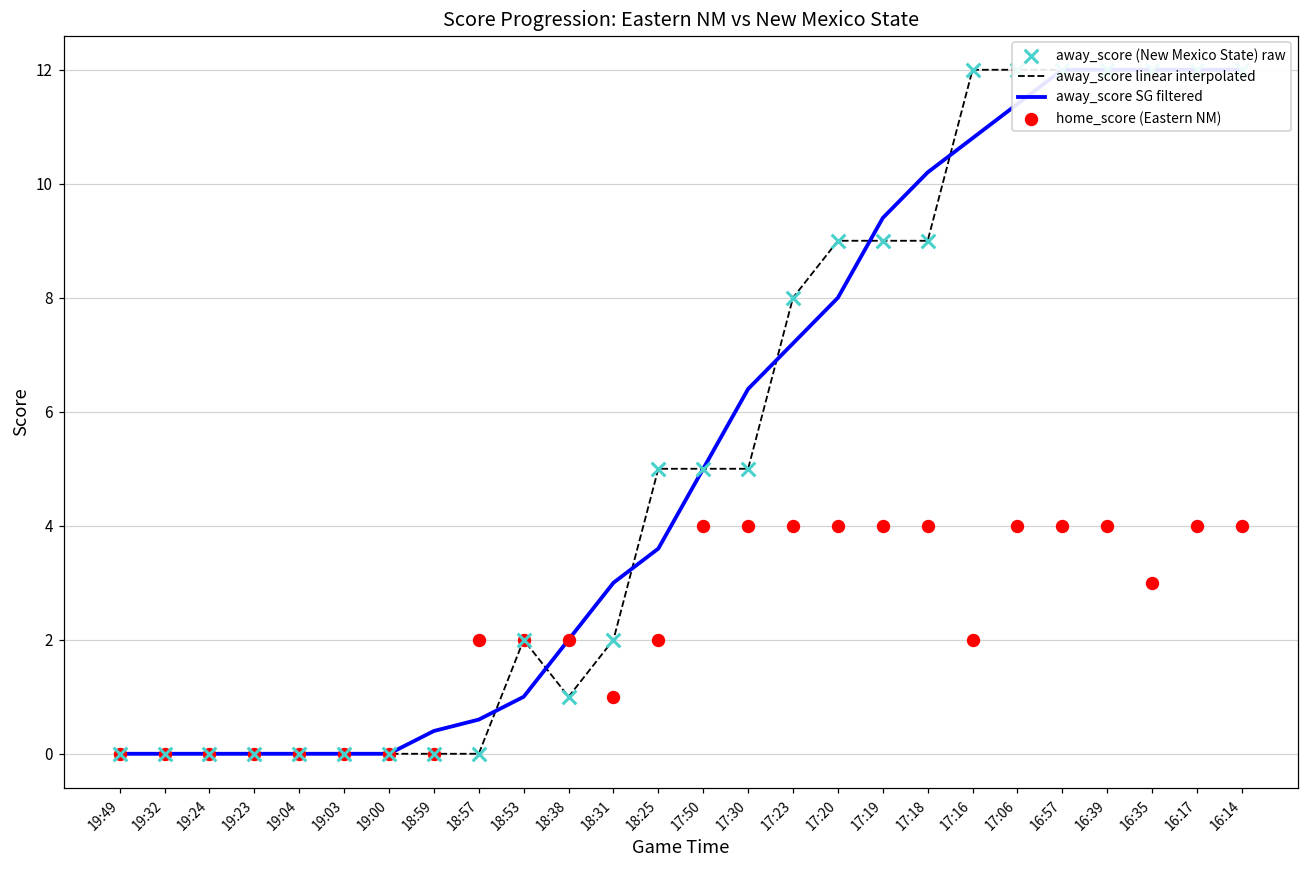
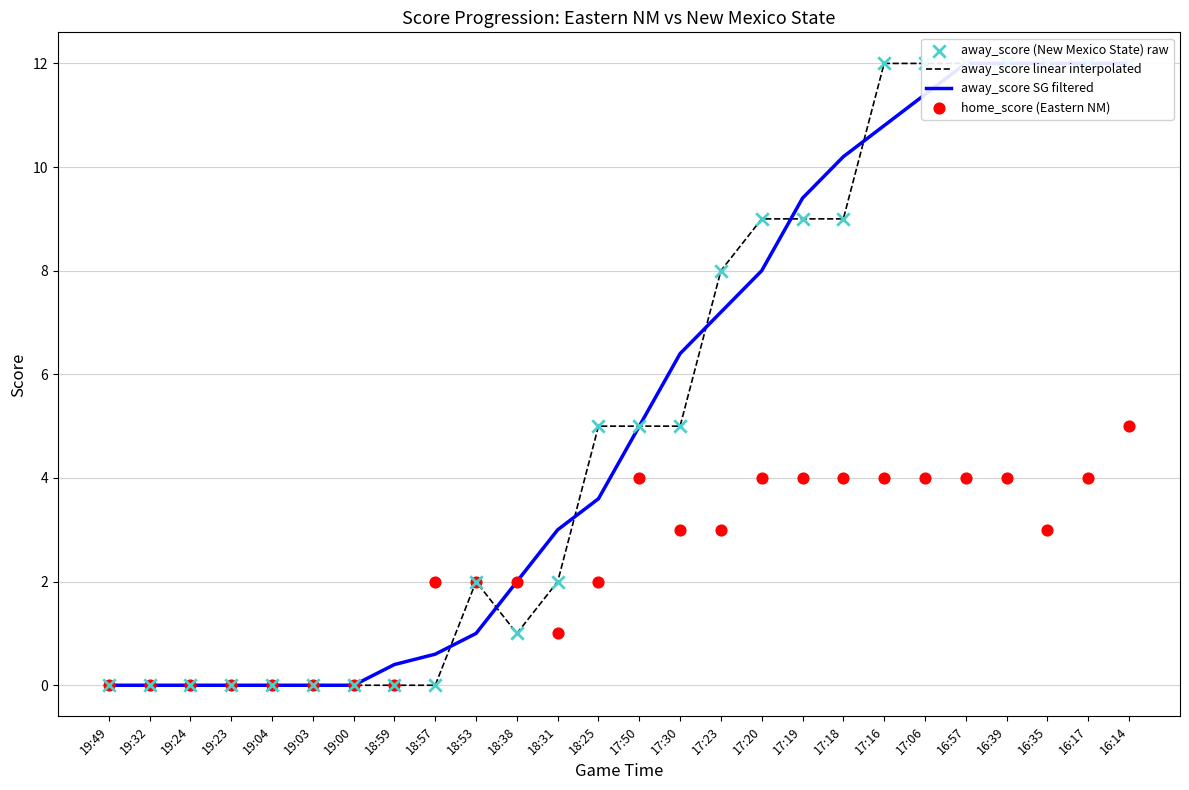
  {
    "away_score (New Mexico State) raw": {
      "18:57": 0,
      "18:38": 1,
      "18:31": 2,
      "18:25": 5,
      "17:30": 5,
      "17:23": 8,
      "17:20": 9,
      "17:19": 9,
      "17:18": 9,
      "17:16": 12
    },
    "away_score SG filtered": {
      "18:59": 0.4,
      "18:57": 0.6,
      "18:53": 1,
      "18:31": 3,
      "18:25": 3.6,
      "17:30": 6.4,
      "17:23": 7.2,
      "17:20": 8,
      "17:19": 9.4,
      "17:18": 10.2,
      "17:16": 10.8
    },
    "home_score (Eastern NM)": {
-     "17:30": 4,
-     "17:23": 4,
-     "17:16": 2,
-     "16:14": 4
+     "17:30": 3,
+     "17:23": 3,
+     "17:16": 4,
+     "16:14": 5
    }
  }
